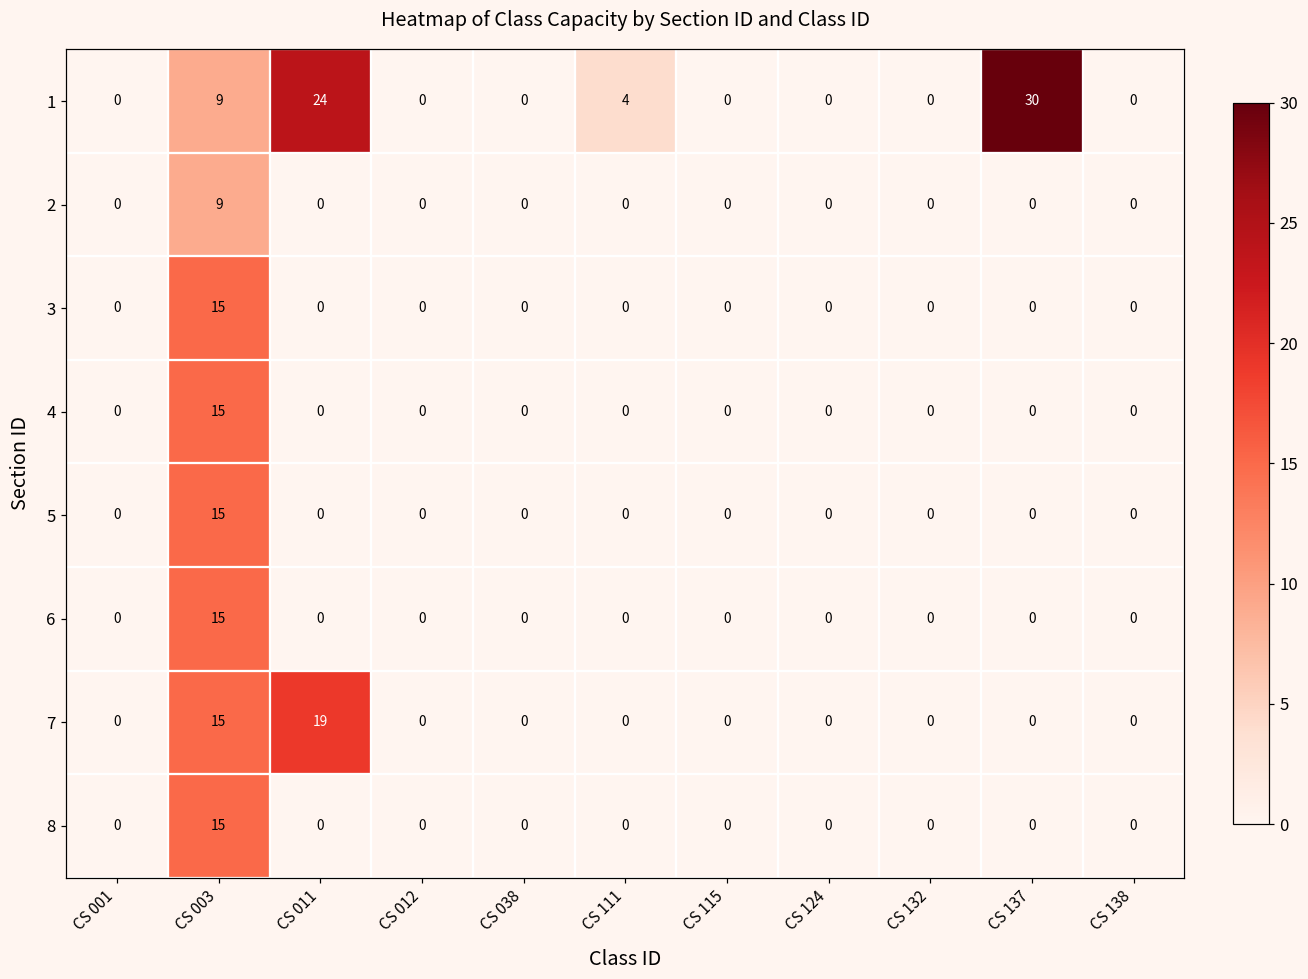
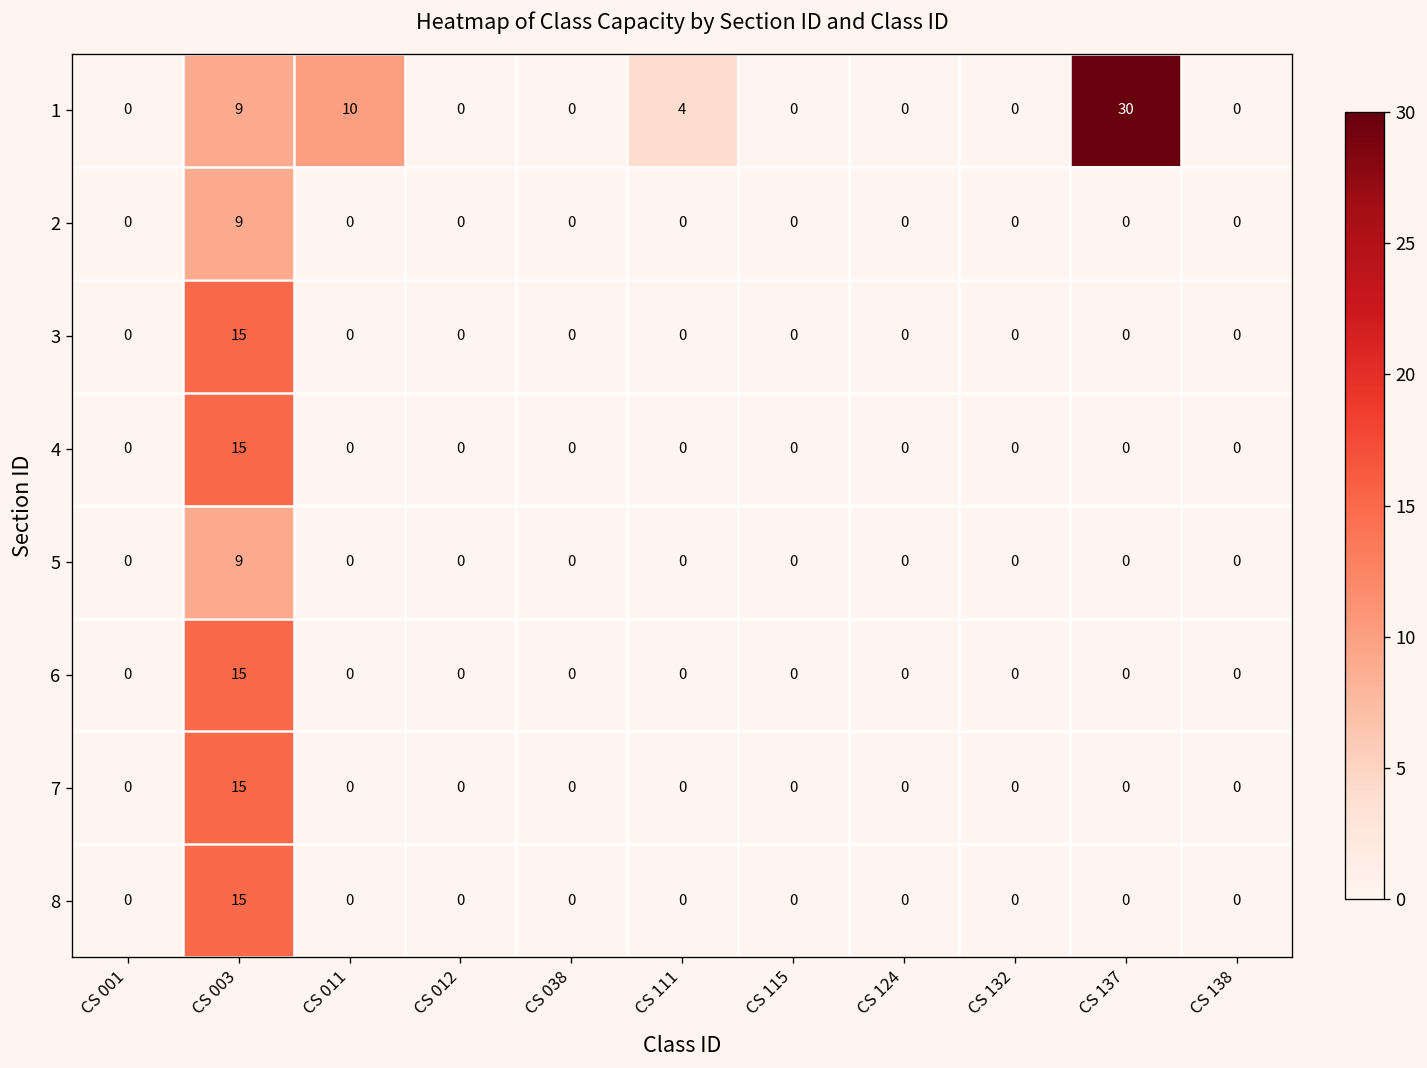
  {
    "1": {
      "CS 001": 0,
      "CS 003": 9,
-     "CS 011": 24,
+     "CS 011": 10,
      "CS 012": 0,
      "CS 038": 0,
      "CS 111": 4,
      "CS 115": 0,
      "CS 124": 0,
      "CS 132": 0,
      "CS 137": 30,
      "CS 138": 0
    },
    "2": {
      "CS 001": 0,
      "CS 003": 9,
      "CS 011": 0,
      "CS 012": 0,
      "CS 038": 0,
      "CS 111": 0,
      "CS 115": 0,
      "CS 124": 0,
      "CS 132": 0,
      "CS 137": 0,
      "CS 138": 0
    },
    "3": {
      "CS 001": 0,
      "CS 003": 15,
      "CS 011": 0,
      "CS 012": 0,
      "CS 038": 0,
      "CS 111": 0,
      "CS 115": 0,
      "CS 124": 0,
      "CS 132": 0,
      "CS 137": 0,
      "CS 138": 0
    },
    "4": {
      "CS 001": 0,
      "CS 003": 15,
      "CS 011": 0,
      "CS 012": 0,
      "CS 038": 0,
      "CS 111": 0,
      "CS 115": 0,
      "CS 124": 0,
      "CS 132": 0,
      "CS 137": 0,
      "CS 138": 0
    },
    "5": {
      "CS 001": 0,
-     "CS 003": 15,
+     "CS 003": 9,
      "CS 011": 0,
      "CS 012": 0,
      "CS 038": 0,
      "CS 111": 0,
      "CS 115": 0,
      "CS 124": 0,
      "CS 132": 0,
      "CS 137": 0,
      "CS 138": 0
    },
    "6": {
      "CS 001": 0,
      "CS 003": 15,
      "CS 011": 0,
      "CS 012": 0,
      "CS 038": 0,
      "CS 111": 0,
      "CS 115": 0,
      "CS 124": 0,
      "CS 132": 0,
      "CS 137": 0,
      "CS 138": 0
    },
    "7": {
      "CS 001": 0,
      "CS 003": 15,
-     "CS 011": 19,
+     "CS 011": 0,
      "CS 012": 0,
      "CS 038": 0,
      "CS 111": 0,
      "CS 115": 0,
      "CS 124": 0,
      "CS 132": 0,
      "CS 137": 0,
      "CS 138": 0
    },
    "8": {
      "CS 001": 0,
      "CS 003": 15,
      "CS 011": 0,
      "CS 012": 0,
      "CS 038": 0,
      "CS 111": 0,
      "CS 115": 0,
      "CS 124": 0,
      "CS 132": 0,
      "CS 137": 0,
      "CS 138": 0
    }
  }
